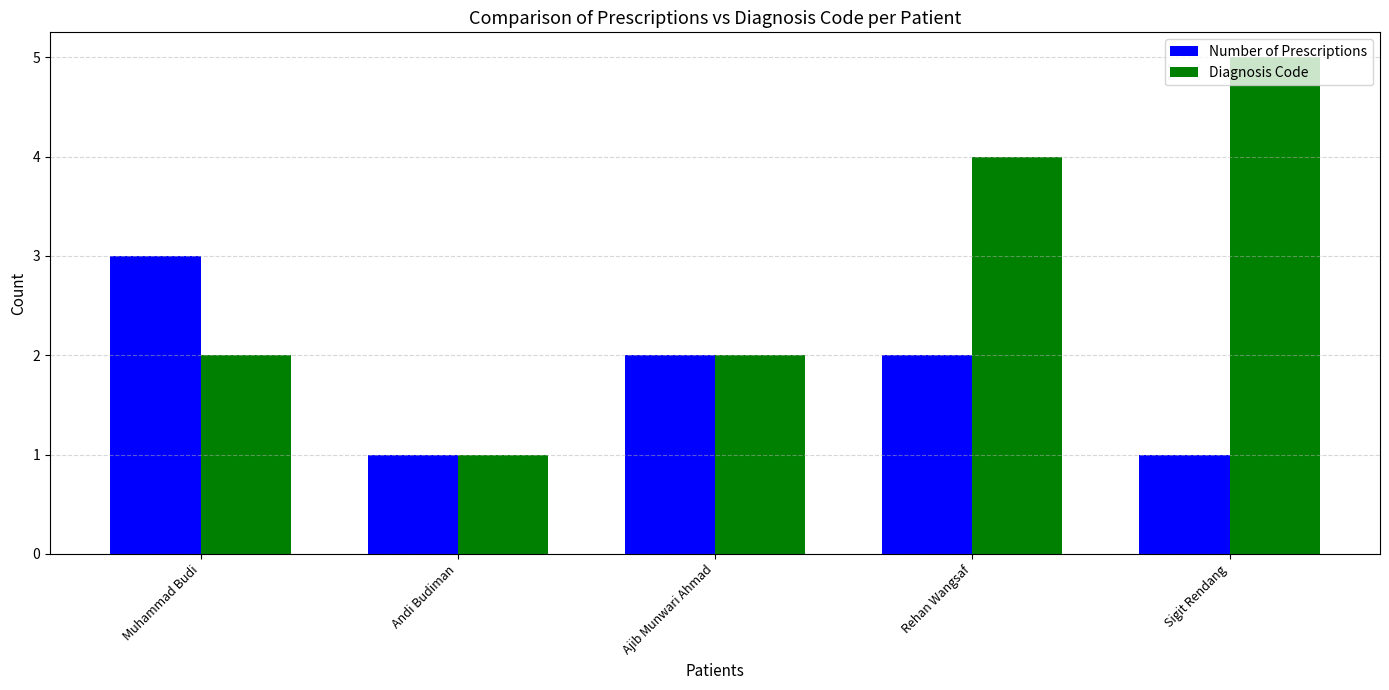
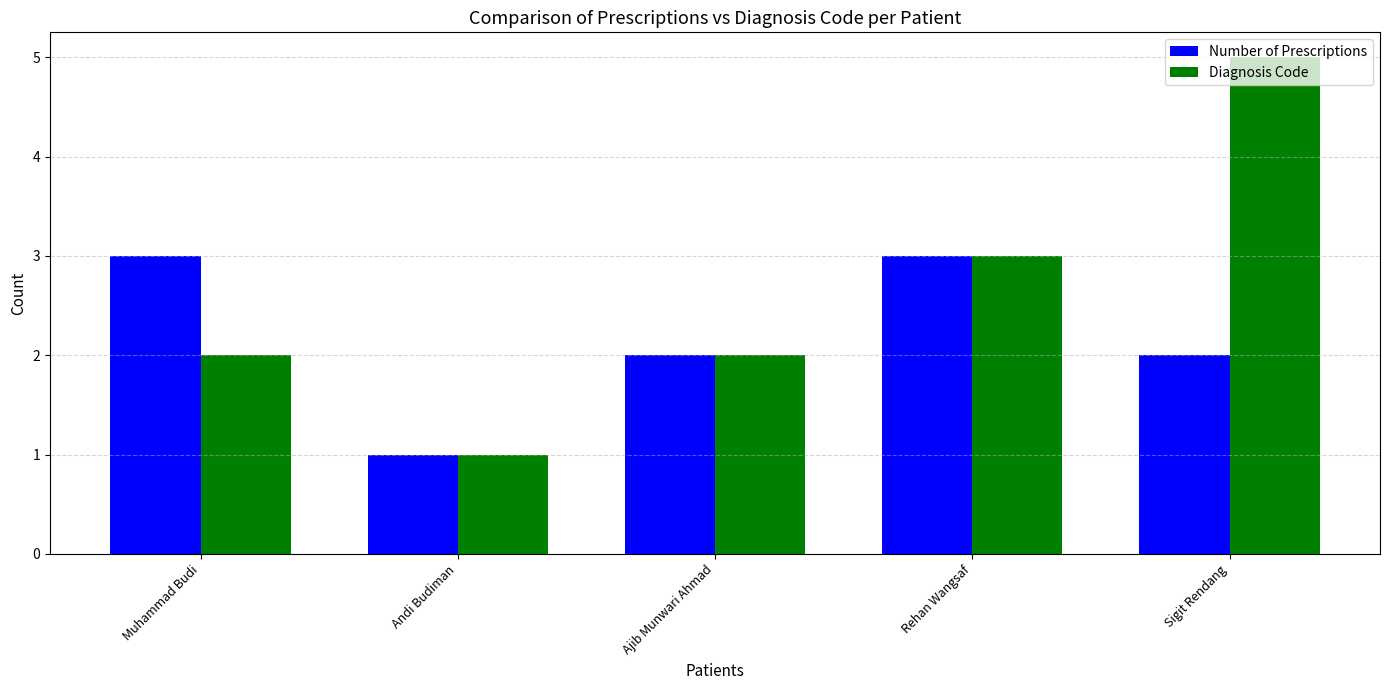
  {
    "Number of Prescriptions": {
      "Muhammad Budi": 3,
      "Andi Budiman": 1,
      "Ajib Munwari Ahmad": 2,
-     "Rehan Wangsaf": 2,
-     "Sigit Rendang": 1
+     "Rehan Wangsaf": 3,
+     "Sigit Rendang": 2
    },
    "Diagnosis Code": {
      "Muhammad Budi": 2,
      "Andi Budiman": 1,
      "Ajib Munwari Ahmad": 2,
-     "Rehan Wangsaf": 4
+     "Rehan Wangsaf": 3
    }
  }
